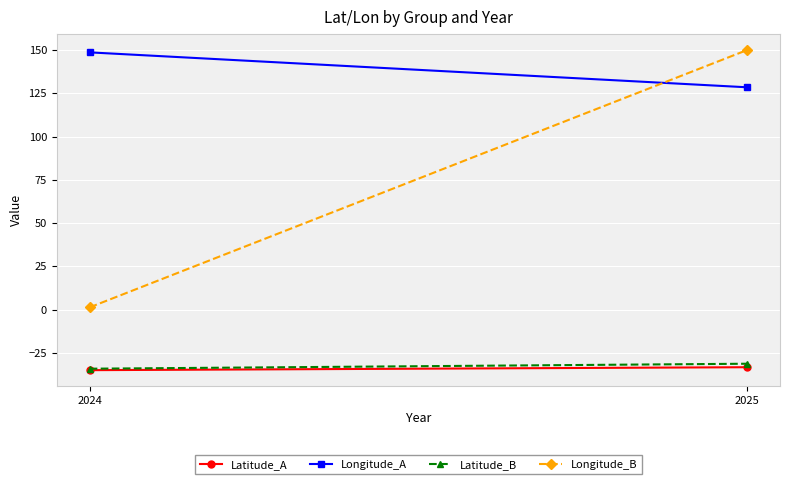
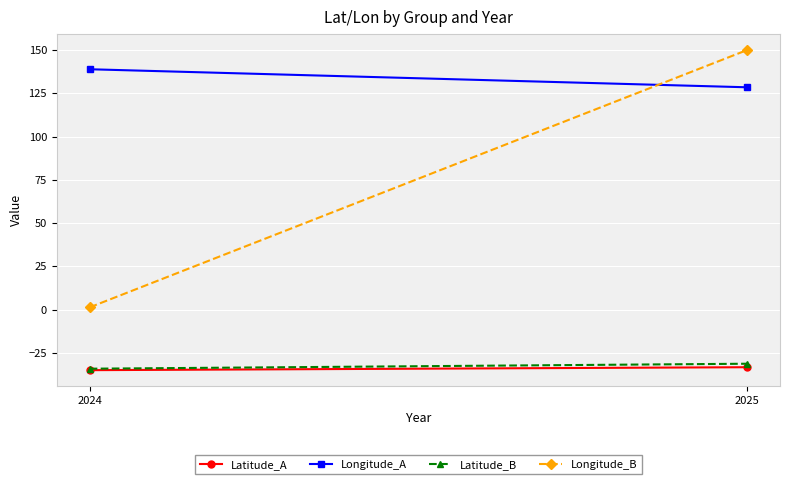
  {
    "Latitude_A": {
      "2025": -33
    },
    "Longitude_A": {
-     "2024": 149,
+     "2024": 139,
      "2025": 128
    },
    "Latitude_B": {
      "2025": -31
    },
    "Longitude_B": {
      "2024": 1,
      "2025": 150
    }
  }
